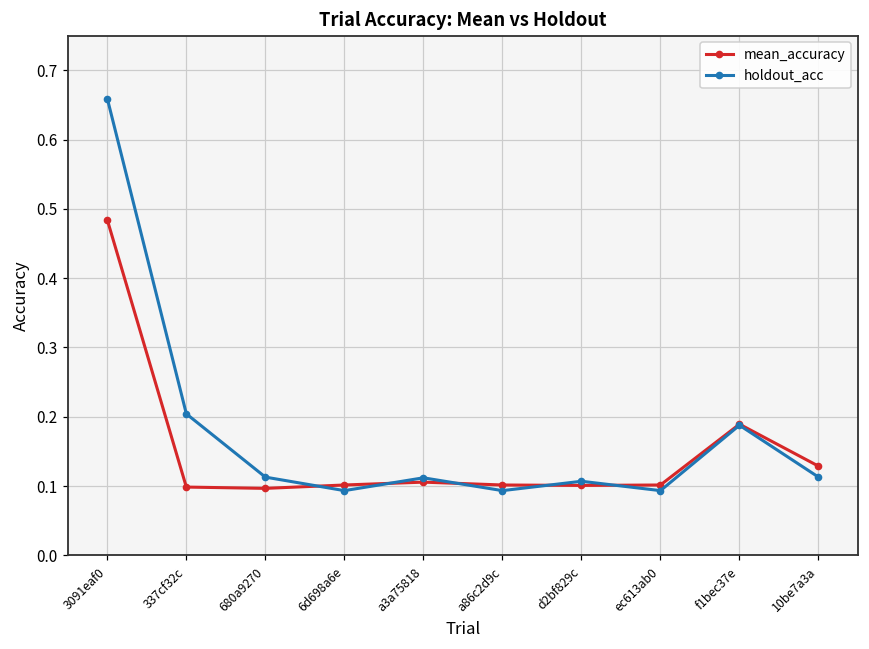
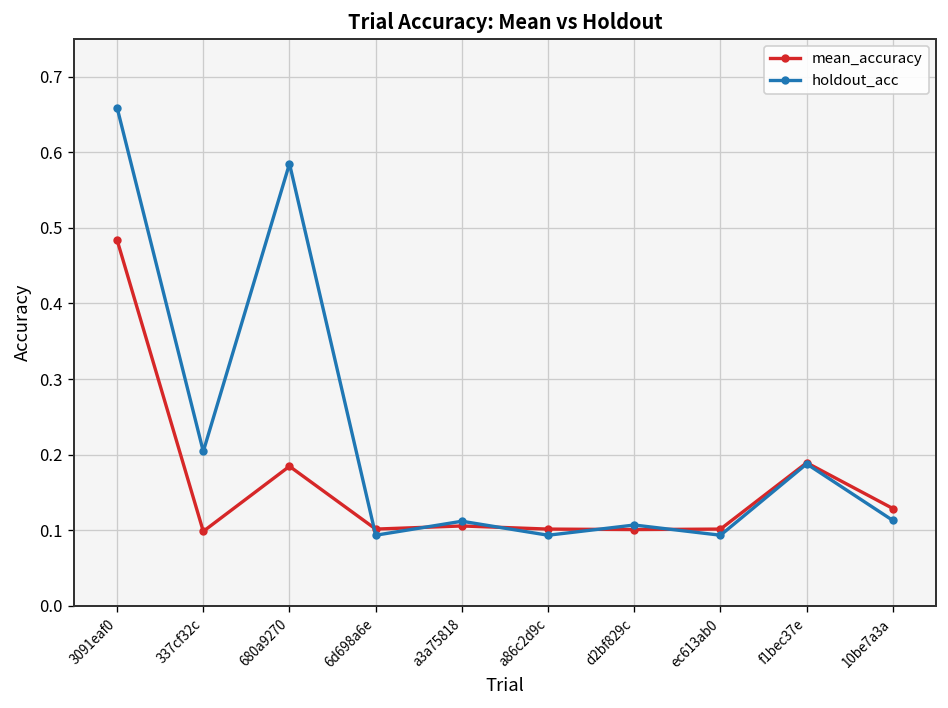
  {
    "mean_accuracy": {
      "3091eaf0": 0.48,
      "337cf32c": 0.10,
-     "680a9270": 0.10,
+     "680a9270": 0.18,
      "6d698a6e": 0.10,
      "a3a75818": 0.11,
      "a86c2d9c": 0.10,
      "d2bf829c": 0.10,
      "ec613ab0": 0.10,
      "10be7a3a": 0.13
    },
    "holdout_acc": {
      "3091eaf0": 0.66,
      "337cf32c": 0.20,
-     "680a9270": 0.11,
+     "680a9270": 0.58,
      "6d698a6e": 0.09,
      "a3a75818": 0.11,
      "a86c2d9c": 0.09,
      "d2bf829c": 0.11,
      "ec613ab0": 0.09,
      "10be7a3a": 0.11
    }
  }
